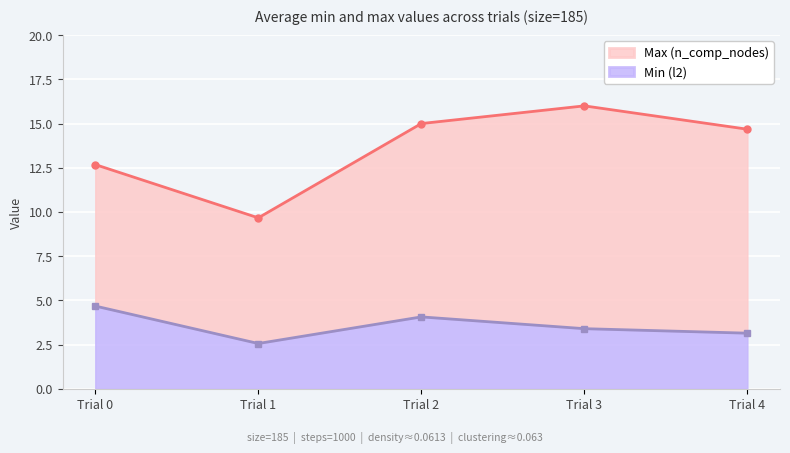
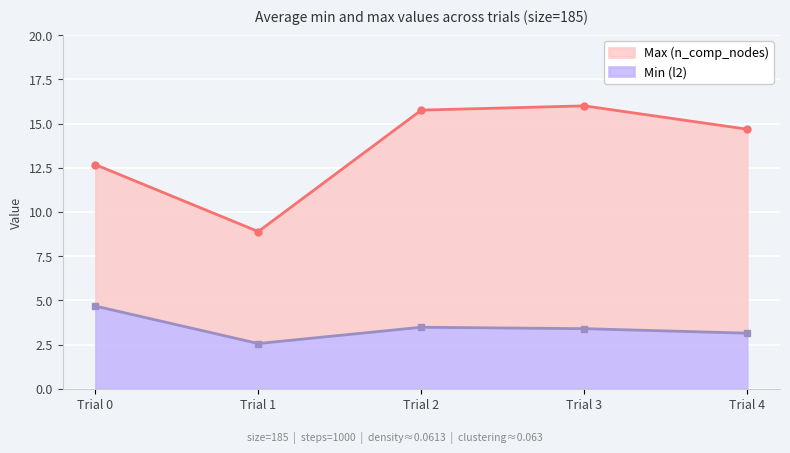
  {
    "Max (n_comp_nodes)": {
      "Trial 0": 12.7,
-     "Trial 1": 9.7,
-     "Trial 2": 15.0,
+     "Trial 1": 8.9,
+     "Trial 2": 15.8,
      "Trial 3": 16.0,
      "Trial 4": 14.7
    },
    "Min (l2)": {
      "Trial 0": 4.7,
      "Trial 1": 2.6,
-     "Trial 2": 4.1,
+     "Trial 2": 3.5,
      "Trial 3": 3.4,
      "Trial 4": 3.1
    }
  }
